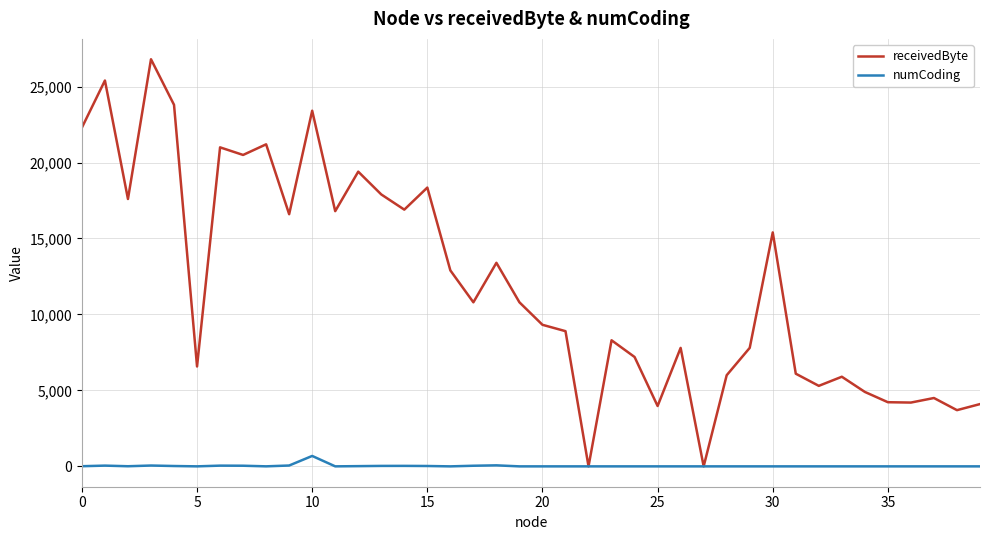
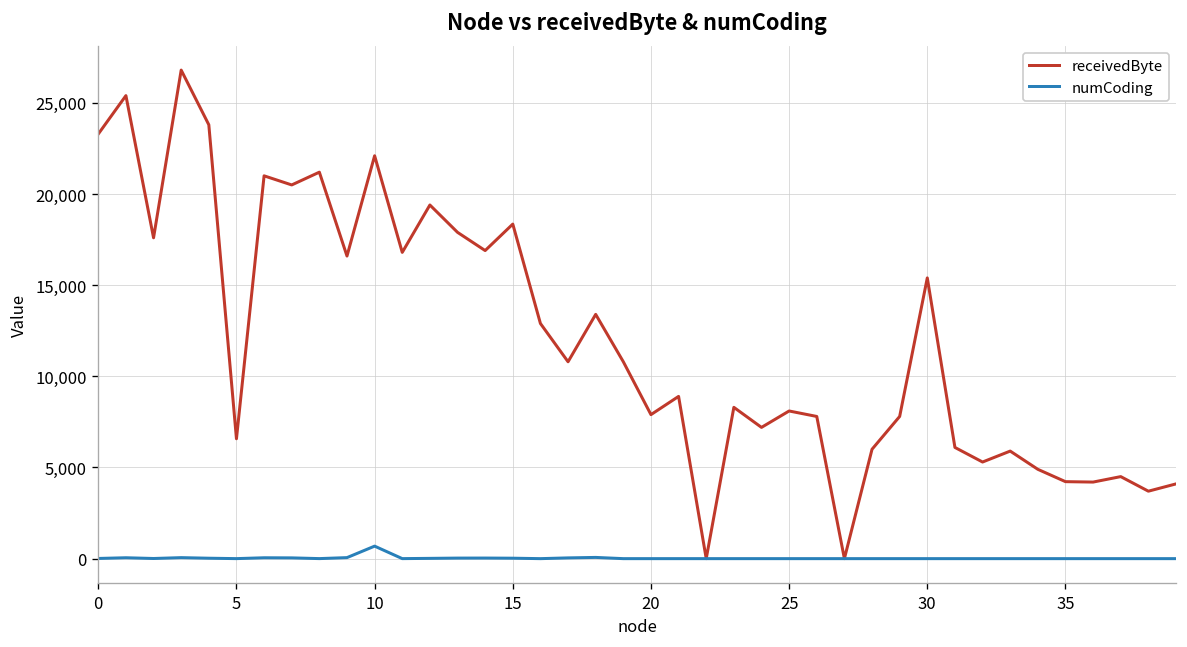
  {
    "receivedByte": {
-     "0": "22,300",
+     "0": "23,300",
      "5": "6,600",
-     "10": "23,400",
+     "10": "22,100",
      "15": "18,400",
-     "20": "9,300",
-     "25": "4,000",
+     "20": "7,900",
+     "25": "8,100",
      "30": "15,400",
      "35": "4,200"
    },
    "numCoding": {
      "0": "0",
      "5": "0",
      "10": "700",
      "15": "0",
      "20": "0",
      "25": "0",
      "30": "0",
      "35": "0"
    }
  }
